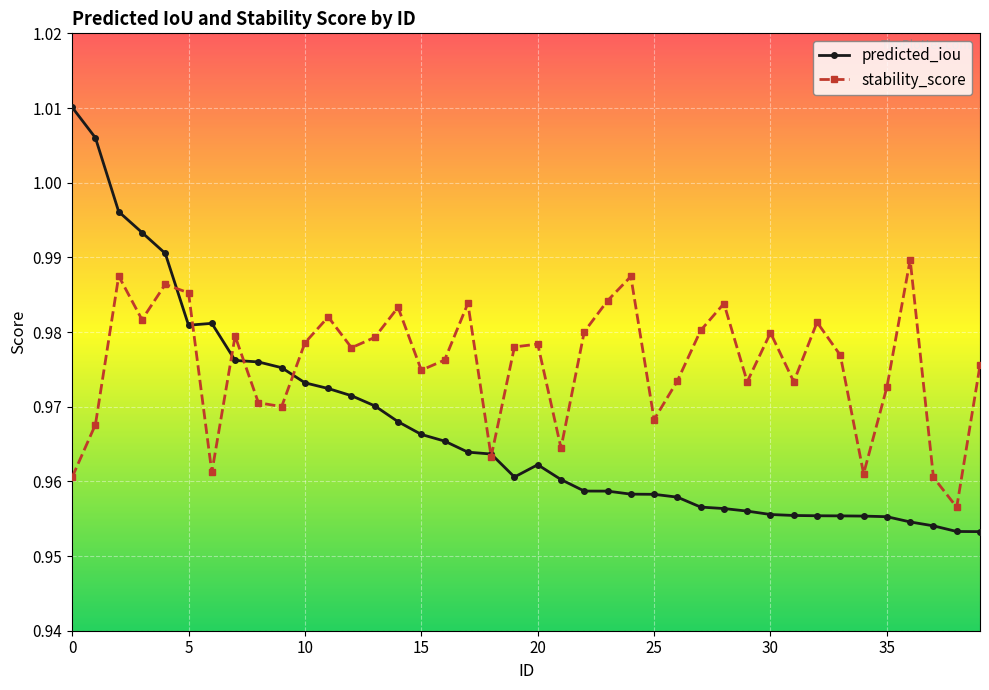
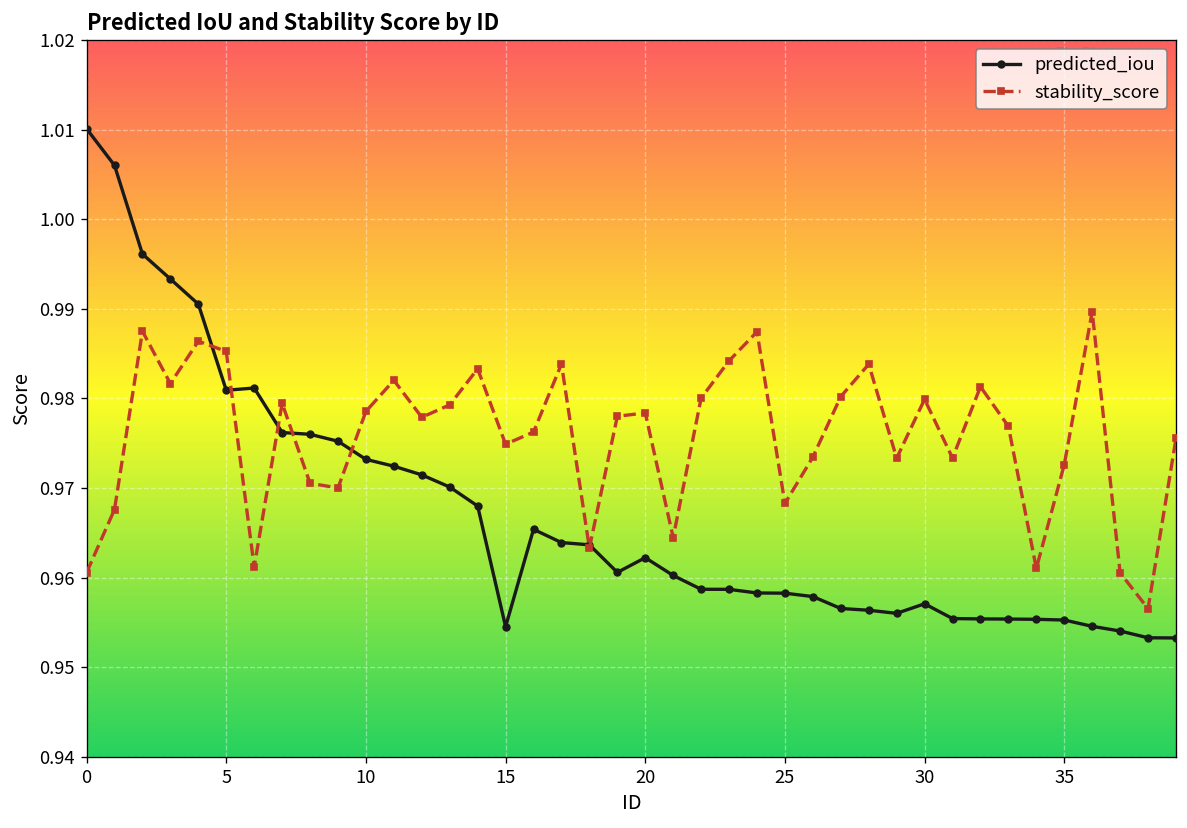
  {
    "predicted_iou": {
      "0": 1.010,
      "5": 0.981,
      "10": 0.973,
-     "15": 0.966,
+     "15": 0.955,
      "20": 0.962,
      "25": 0.958,
-     "30": 0.956,
+     "30": 0.957,
      "35": 0.955
    },
    "stability_score": {
      "0": 0.961,
      "5": 0.985,
      "10": 0.979,
      "15": 0.975,
      "20": 0.978,
      "25": 0.968,
      "30": 0.980,
      "35": 0.973
    }
  }
